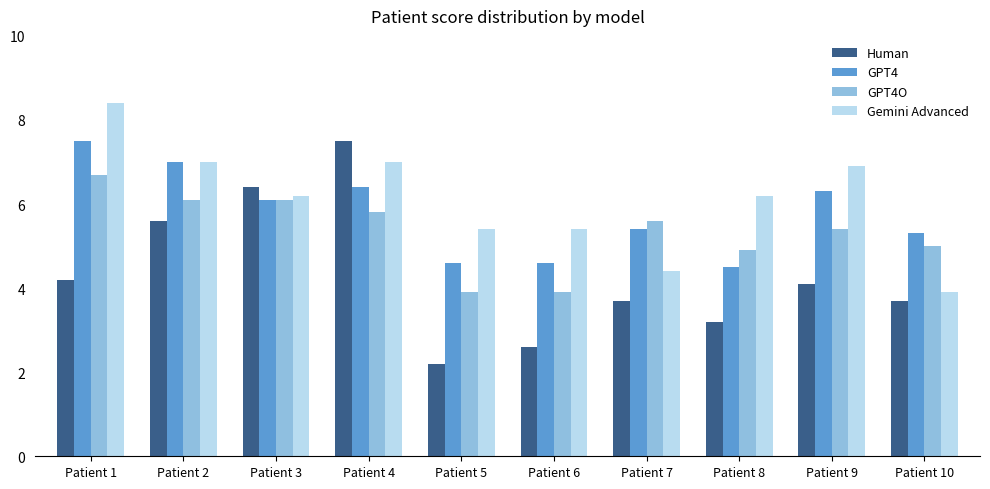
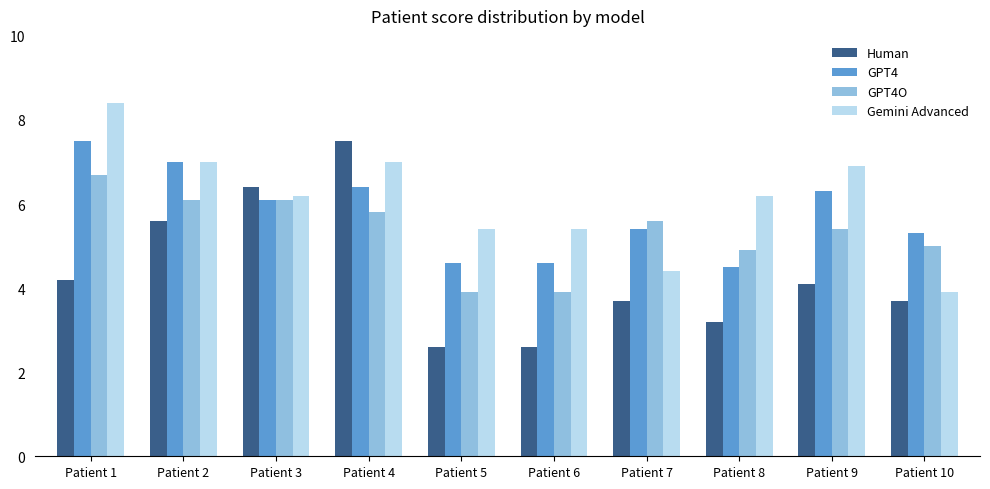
  {
    "Human": {
      "Patient 1": 4.2,
      "Patient 2": 5.6,
      "Patient 3": 6.4,
      "Patient 4": 7.5,
-     "Patient 5": 2.2,
+     "Patient 5": 2.6,
      "Patient 6": 2.6,
      "Patient 7": 3.7,
      "Patient 8": 3.2,
      "Patient 9": 4.1,
      "Patient 10": 3.7
    },
    "GPT4": {
      "Patient 1": 7.5,
      "Patient 2": 7.0,
      "Patient 3": 6.1,
      "Patient 4": 6.4,
      "Patient 5": 4.6,
      "Patient 6": 4.6,
      "Patient 7": 5.4,
      "Patient 8": 4.5,
      "Patient 9": 6.3,
      "Patient 10": 5.3
    }
  }
